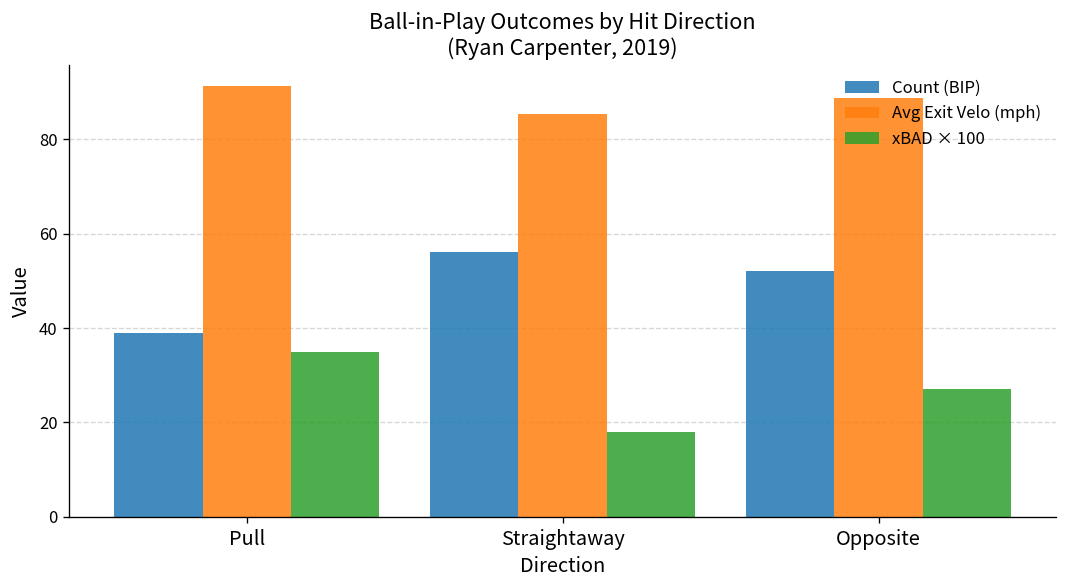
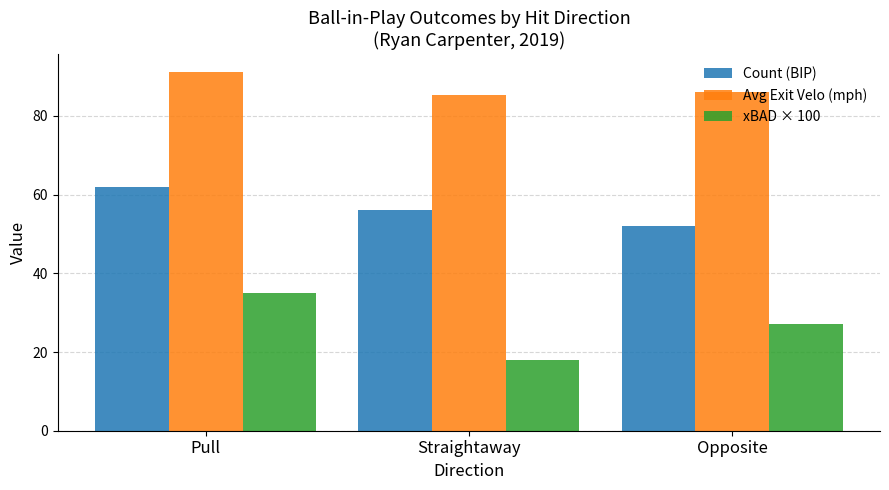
  {
    "Count (BIP)": {
-     "Pull": 39,
+     "Pull": 62,
      "Straightaway": 56,
      "Opposite": 52
    },
    "Avg Exit Velo (mph)": {
      "Pull": 91,
      "Straightaway": 85,
-     "Opposite": 89
+     "Opposite": 86
    },
    "xBAD × 100": {
      "Pull": 35,
      "Straightaway": 18,
      "Opposite": 27
    }
  }
